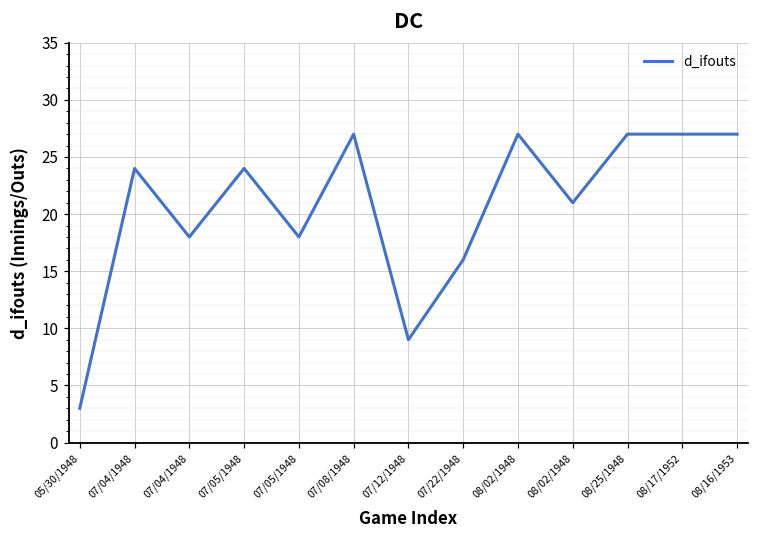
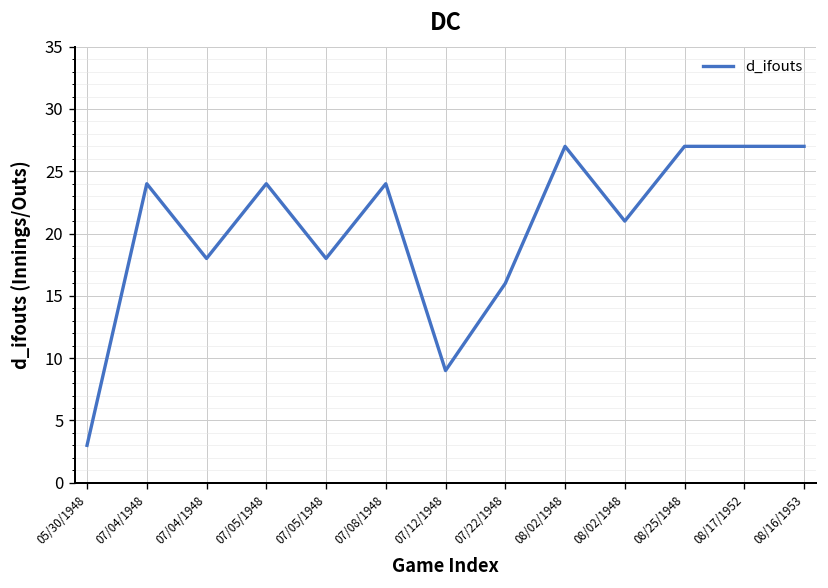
  {
    "05/30/1948": 3,
-   "07/08/1948": 27,
+   "07/08/1948": 24,
    "07/12/1948": 9,
    "07/22/1948": 16,
    "08/25/1948": 27,
    "08/17/1952": 27,
    "08/16/1953": 27
  }
